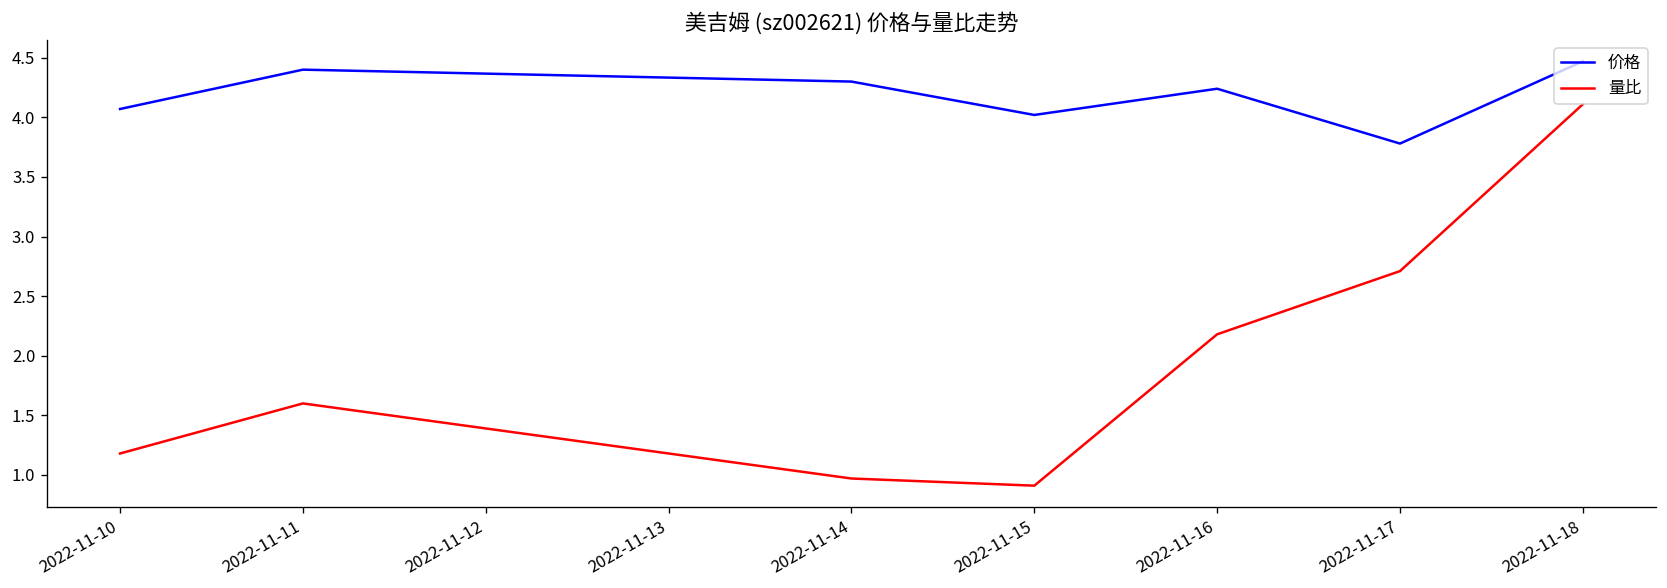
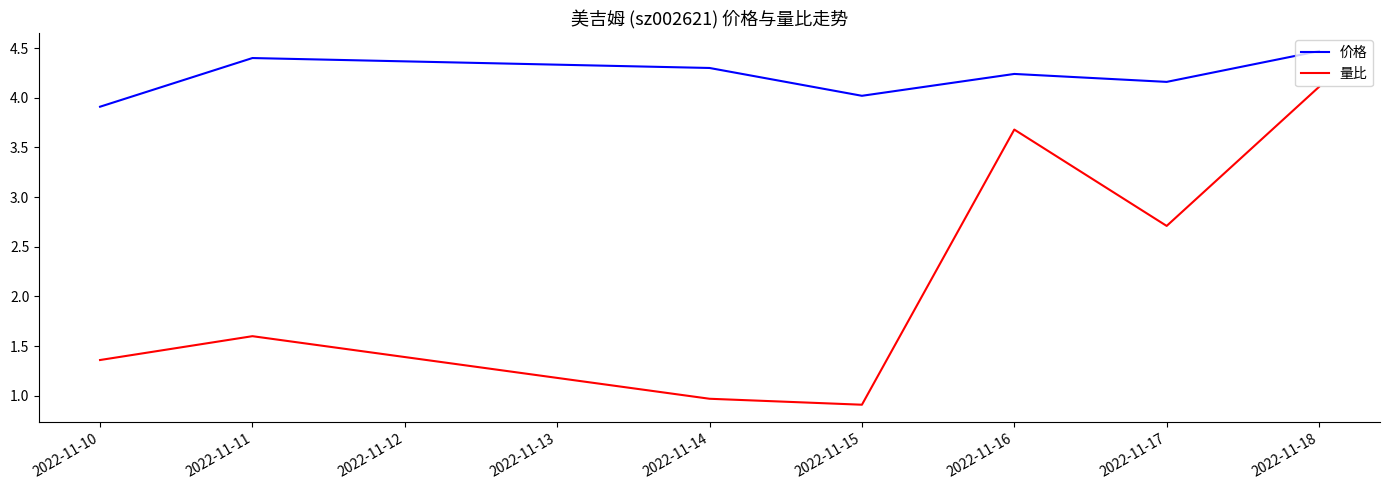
  {
    "价格": {
-     "2022-11-10": 4.1,
+     "2022-11-10": 3.9,
      "2022-11-11": 4.4,
      "2022-11-14": 4.3,
      "2022-11-15": 4.0,
      "2022-11-16": 4.2,
-     "2022-11-17": 3.8
+     "2022-11-17": 4.2
    },
    "量比": {
-     "2022-11-10": 1.2,
+     "2022-11-10": 1.4,
      "2022-11-11": 1.6,
      "2022-11-14": 1.0,
      "2022-11-15": 0.9,
-     "2022-11-16": 2.2,
+     "2022-11-16": 3.7,
      "2022-11-17": 2.7,
      "2022-11-18": 4.1
    }
  }
